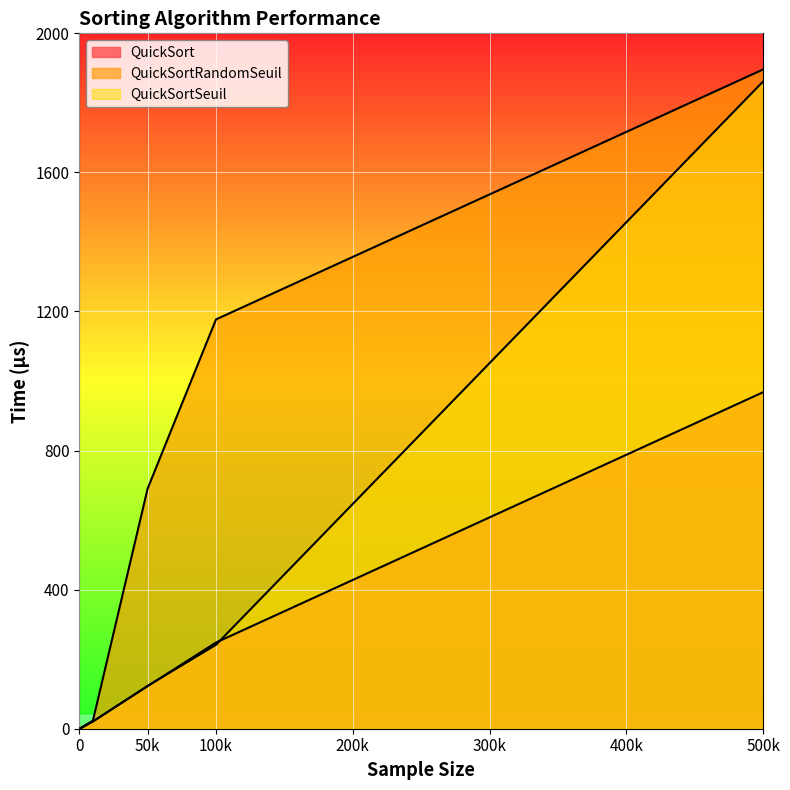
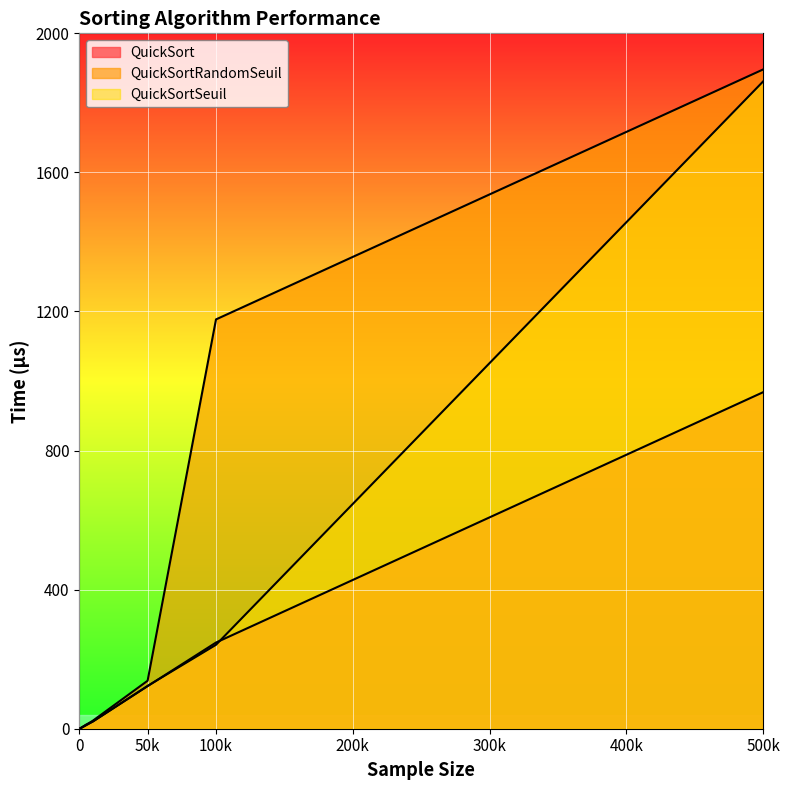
  {
    "QuickSort": {
      "500k": 970
    },
    "QuickSortRandomSeuil": {
-     "50k": 690,
+     "50k": 140,
      "100k": 1180,
      "500k": 1900
    },
    "QuickSortSeuil": {
      "500k": 1860
    }
  }
